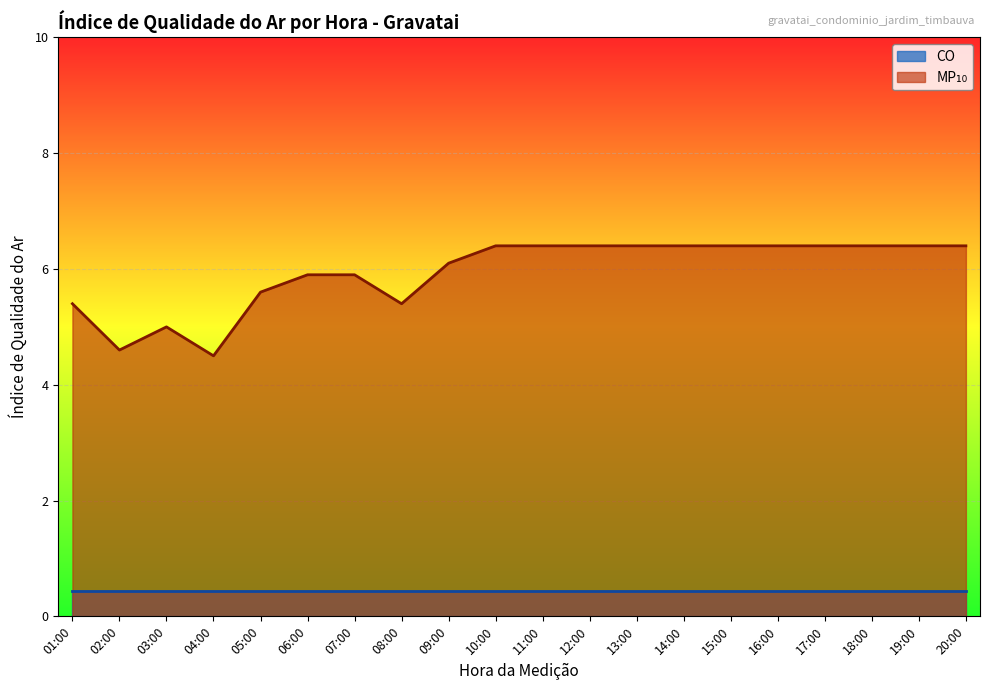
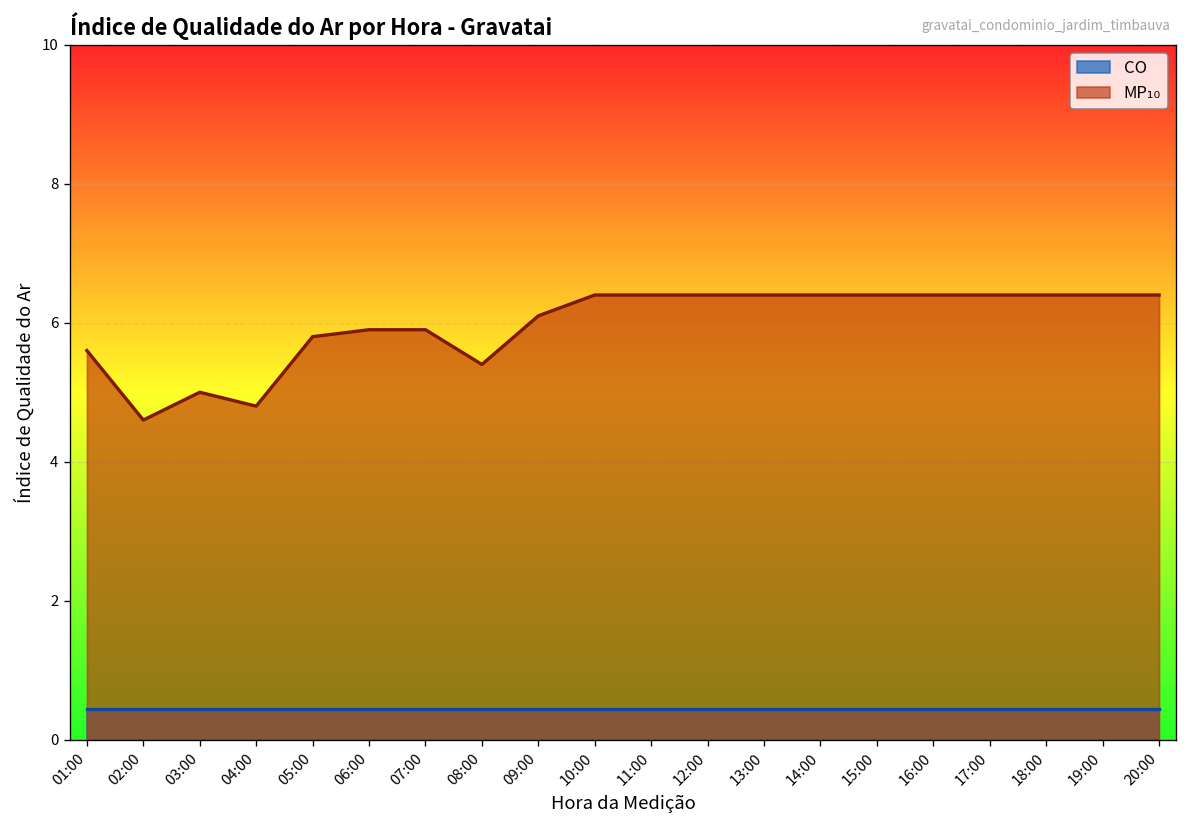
  {
    "CO": {
      "01:00": 0.4,
      "02:00": 0.4,
      "03:00": 0.4,
      "04:00": 0.4,
      "05:00": 0.4,
      "06:00": 0.4,
      "07:00": 0.4,
      "08:00": 0.4,
      "09:00": 0.4,
      "10:00": 0.4,
      "11:00": 0.4,
      "12:00": 0.4,
      "13:00": 0.4,
      "14:00": 0.4,
      "15:00": 0.4,
      "16:00": 0.4,
      "17:00": 0.4,
      "18:00": 0.4,
      "19:00": 0.4,
      "20:00": 0.4
    },
    "MP₁₀": {
-     "01:00": 5.4,
+     "01:00": 5.6,
      "02:00": 4.6,
      "03:00": 5.0,
-     "04:00": 4.5,
-     "05:00": 5.6,
+     "04:00": 4.8,
+     "05:00": 5.8,
      "06:00": 5.9,
      "07:00": 5.9,
      "08:00": 5.4,
      "09:00": 6.1,
      "10:00": 6.4,
      "11:00": 6.4,
      "12:00": 6.4,
      "13:00": 6.4,
      "14:00": 6.4,
      "15:00": 6.4,
      "16:00": 6.4,
      "17:00": 6.4,
      "18:00": 6.4,
      "19:00": 6.4,
      "20:00": 6.4
    }
  }
